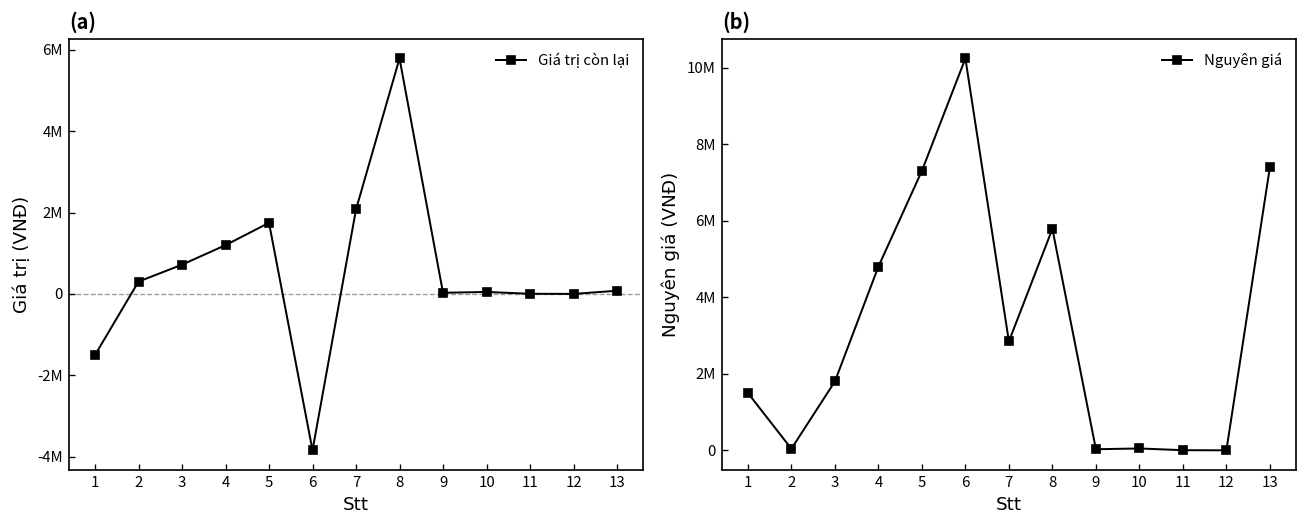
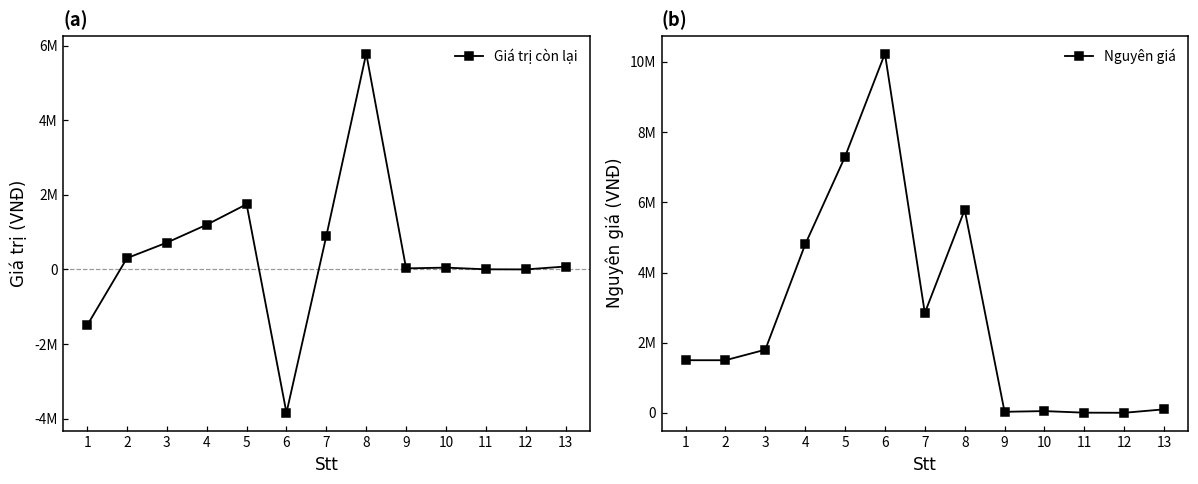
  {
    "(a)": {
      "1": -1500000,
      "2": 300000,
      "3": 700000,
      "4": 1200000,
      "5": 1700000,
      "6": -3800000,
-     "7": 2100000,
+     "7": 900000,
      "8": 5800000,
      "9": 0,
      "10": 100000,
      "11": 0,
      "12": 0,
      "13": 100000
    },
    "(b)": {
      "1": 1500000,
-     "2": 0,
+     "2": 1500000,
      "3": 1800000,
      "4": 4800000,
      "5": 7300000,
      "6": 10200000,
      "7": 2800000,
      "8": 5800000,
      "9": 0,
      "10": 100000,
      "11": 0,
      "12": 0,
-     "13": 7400000
+     "13": 100000
    }
  }
